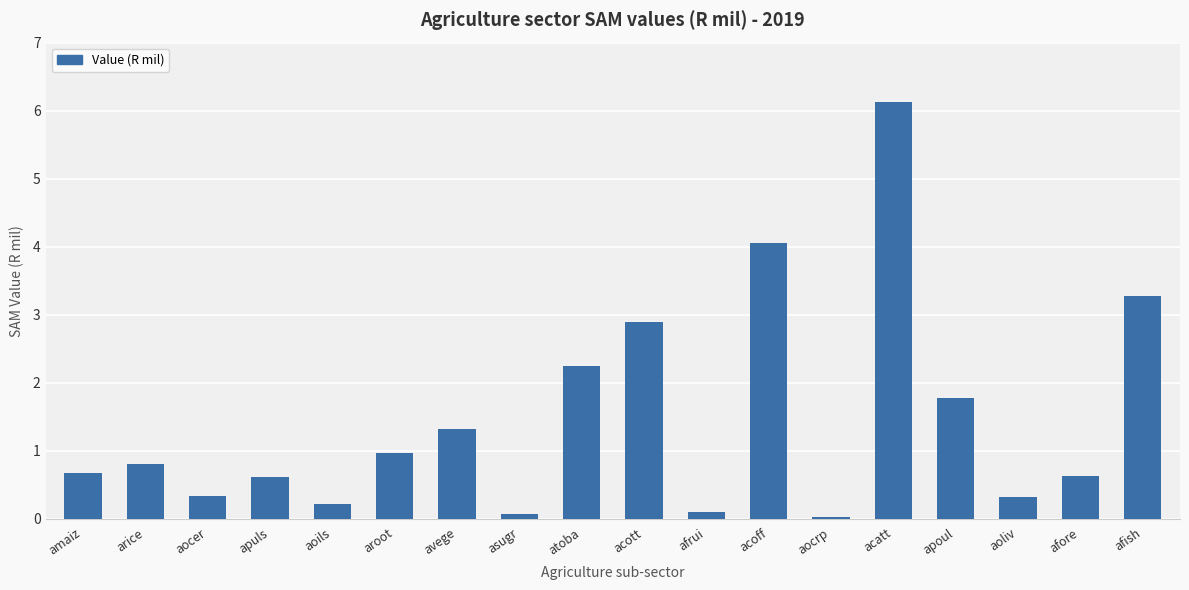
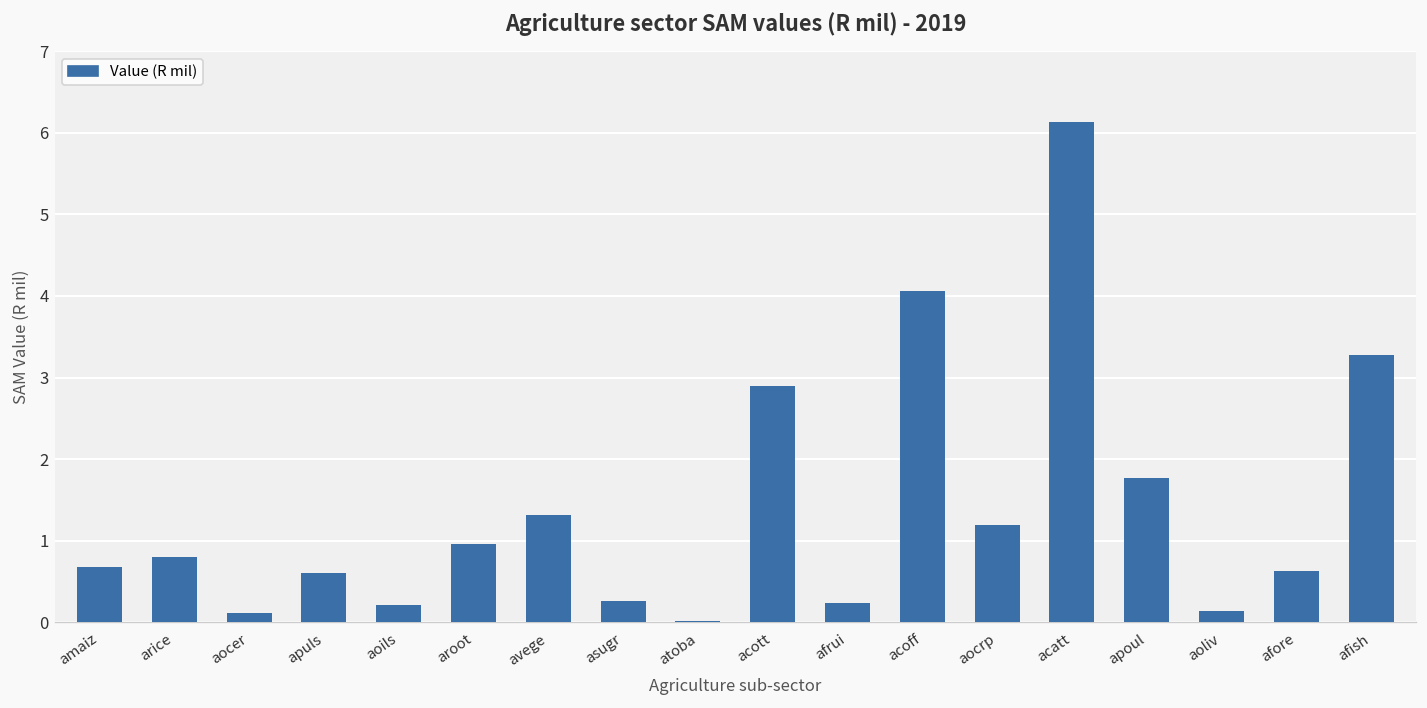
  {
    "amaiz": 0.7,
    "arice": 0.8,
-   "aocer": 0.3,
+   "aocer": 0.1,
    "apuls": 0.6,
    "aoils": 0.2,
    "aroot": 1.0,
    "avege": 1.3,
-   "asugr": 0.1,
-   "atoba": 2.2,
+   "asugr": 0.3,
+   "atoba": 0.0,
    "acott": 2.9,
-   "afrui": 0.1,
+   "afrui": 0.2,
    "acoff": 4.1,
-   "aocrp": 0.0,
+   "aocrp": 1.2,
    "acatt": 6.1,
    "apoul": 1.8,
-   "aoliv": 0.3,
+   "aoliv": 0.1,
    "afore": 0.6,
    "afish": 3.3
  }
